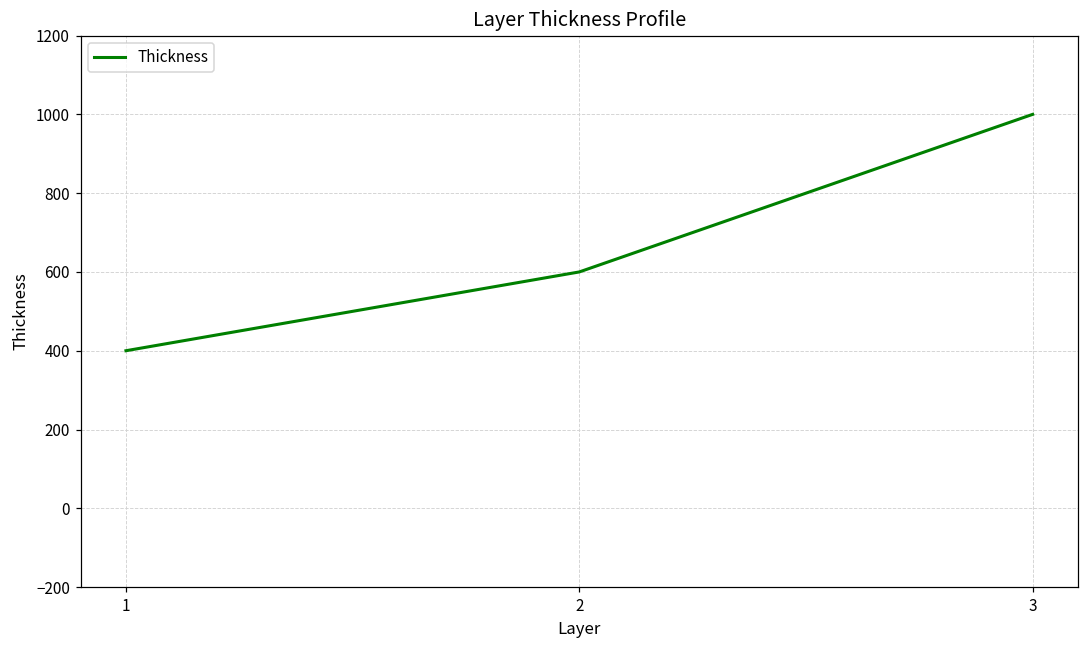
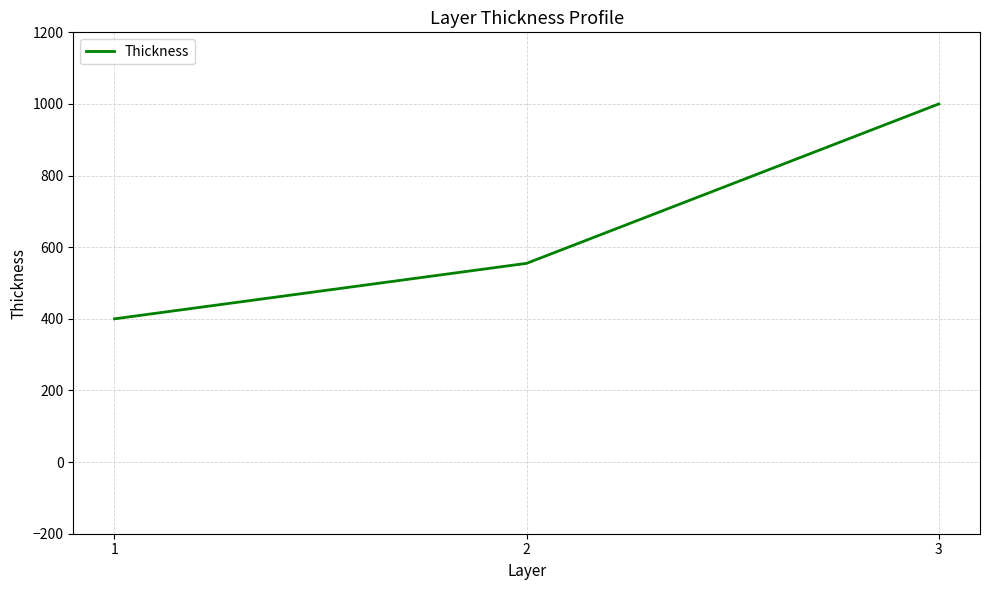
  {
    "1": 400,
-   "2": 600,
+   "2": 560,
    "3": 1000
  }
